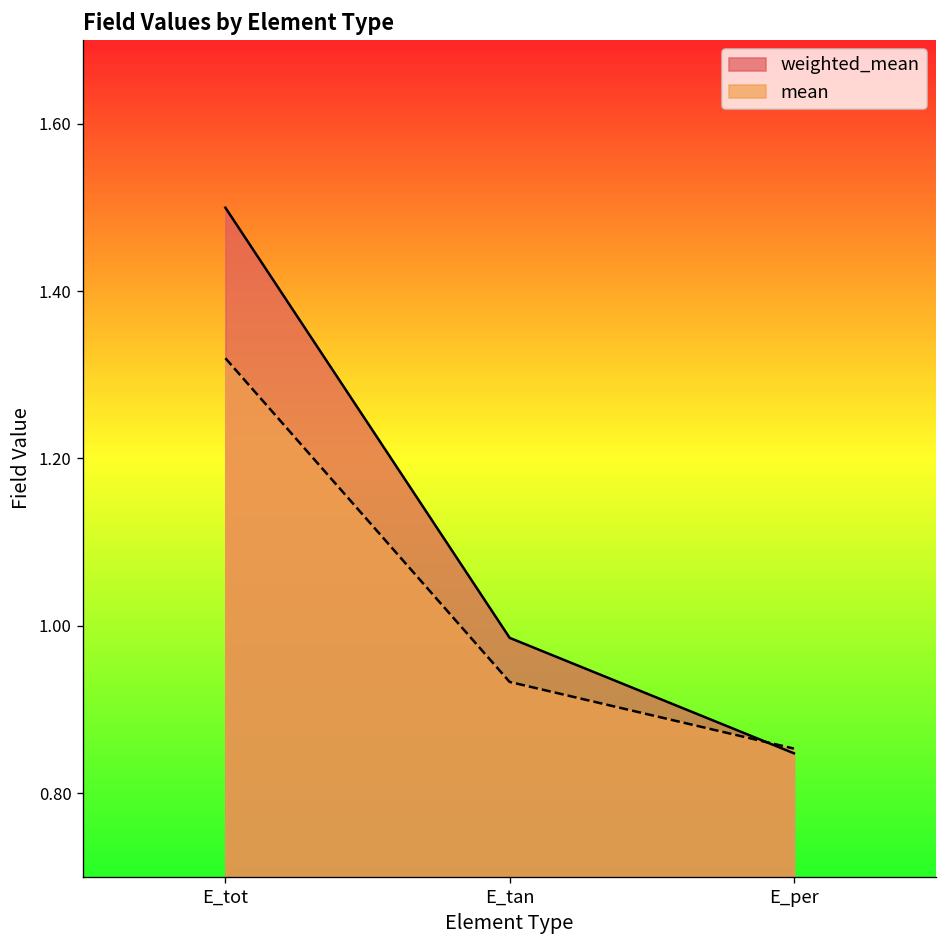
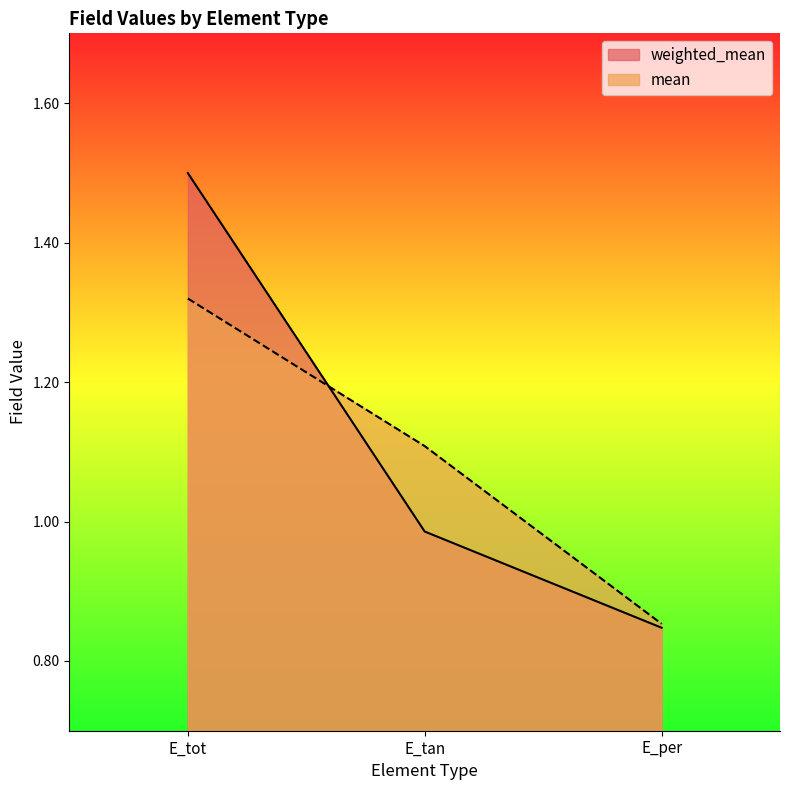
  {
    "weighted_mean": {
      "E_tot": 1.50,
      "E_tan": 0.99,
      "E_per": 0.85
    },
    "mean": {
      "E_tot": 1.32,
-     "E_tan": 0.93,
+     "E_tan": 1.11,
      "E_per": 0.85
    }
  }
